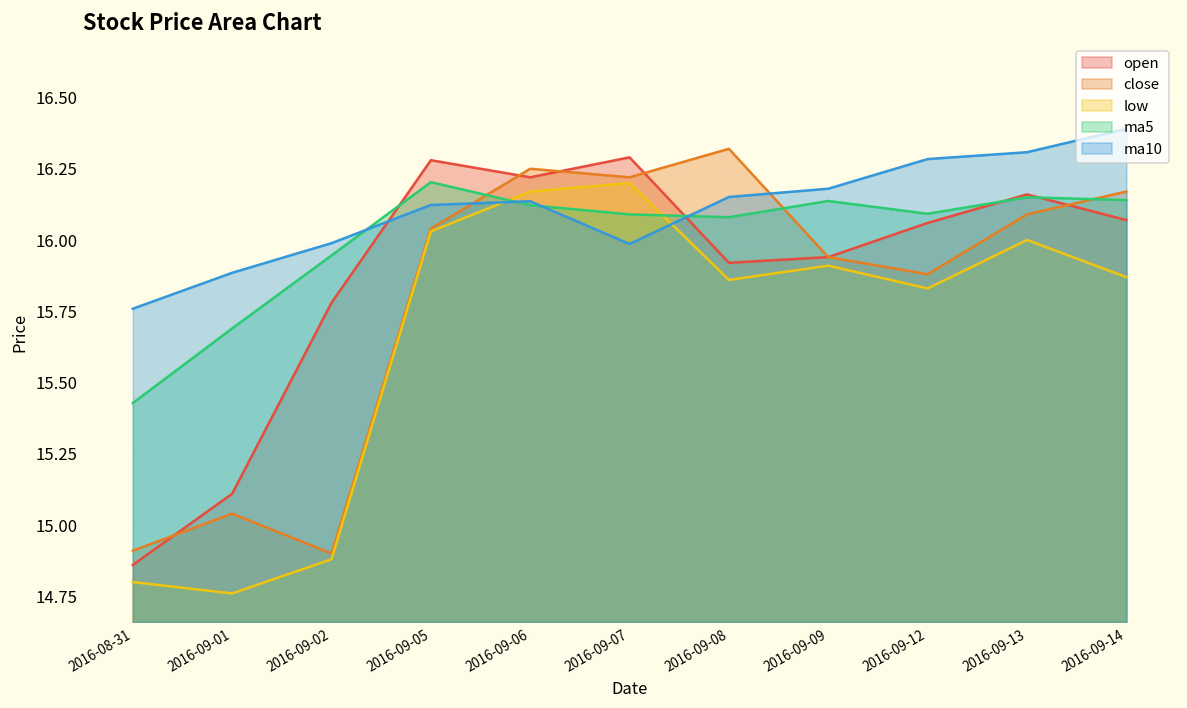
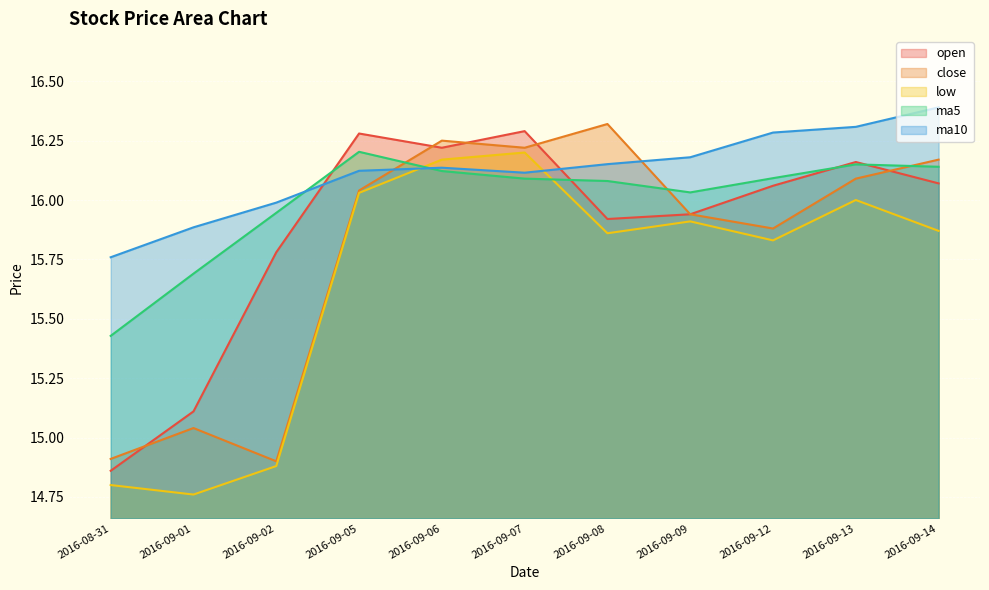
  {
    "ma5": {
      "2016-08-31": 15.43,
      "2016-09-01": 15.69,
      "2016-09-02": 15.95,
      "2016-09-05": 16.20,
      "2016-09-06": 16.12,
      "2016-09-07": 16.09,
      "2016-09-08": 16.08,
-     "2016-09-09": 16.14,
+     "2016-09-09": 16.03,
      "2016-09-12": 16.09,
      "2016-09-14": 16.14
    },
    "ma10": {
      "2016-08-31": 15.76,
      "2016-09-01": 15.89,
      "2016-09-02": 15.99,
      "2016-09-05": 16.12,
      "2016-09-06": 16.14,
-     "2016-09-07": 15.99,
+     "2016-09-07": 16.12,
      "2016-09-08": 16.15,
      "2016-09-09": 16.18,
      "2016-09-12": 16.28,
      "2016-09-13": 16.31
    }
  }
